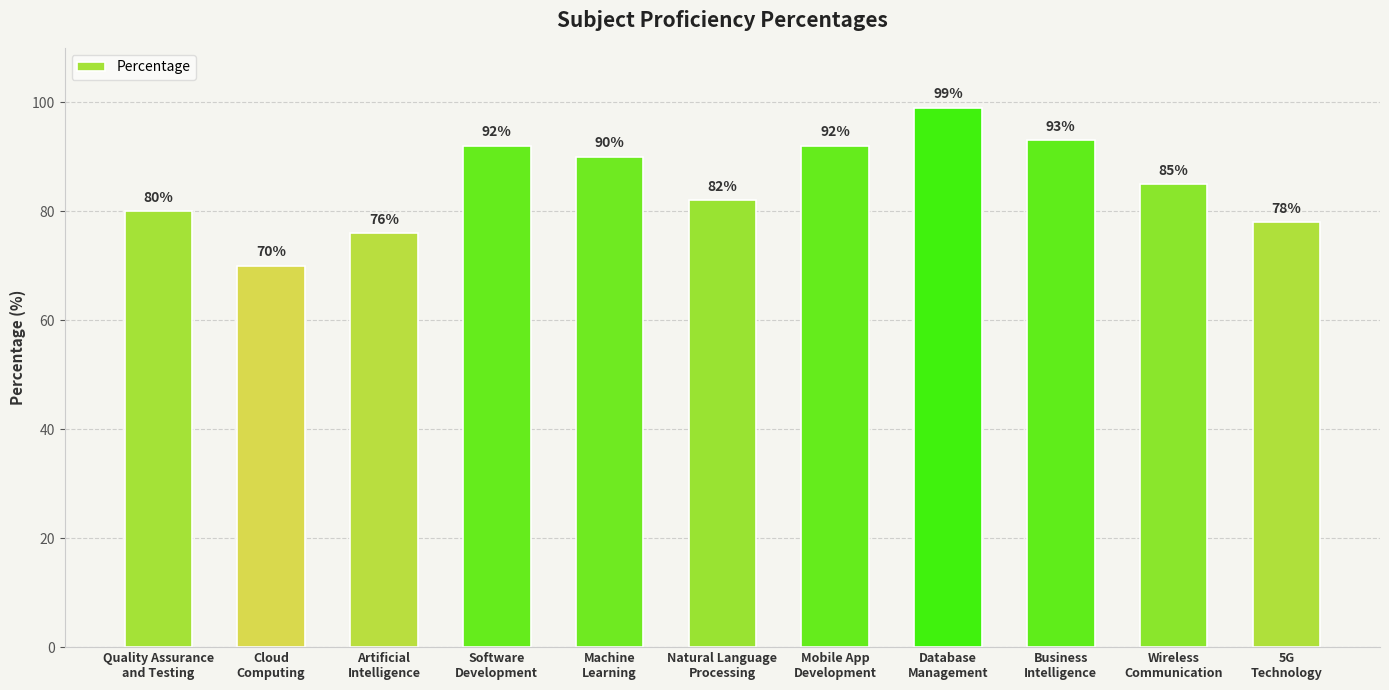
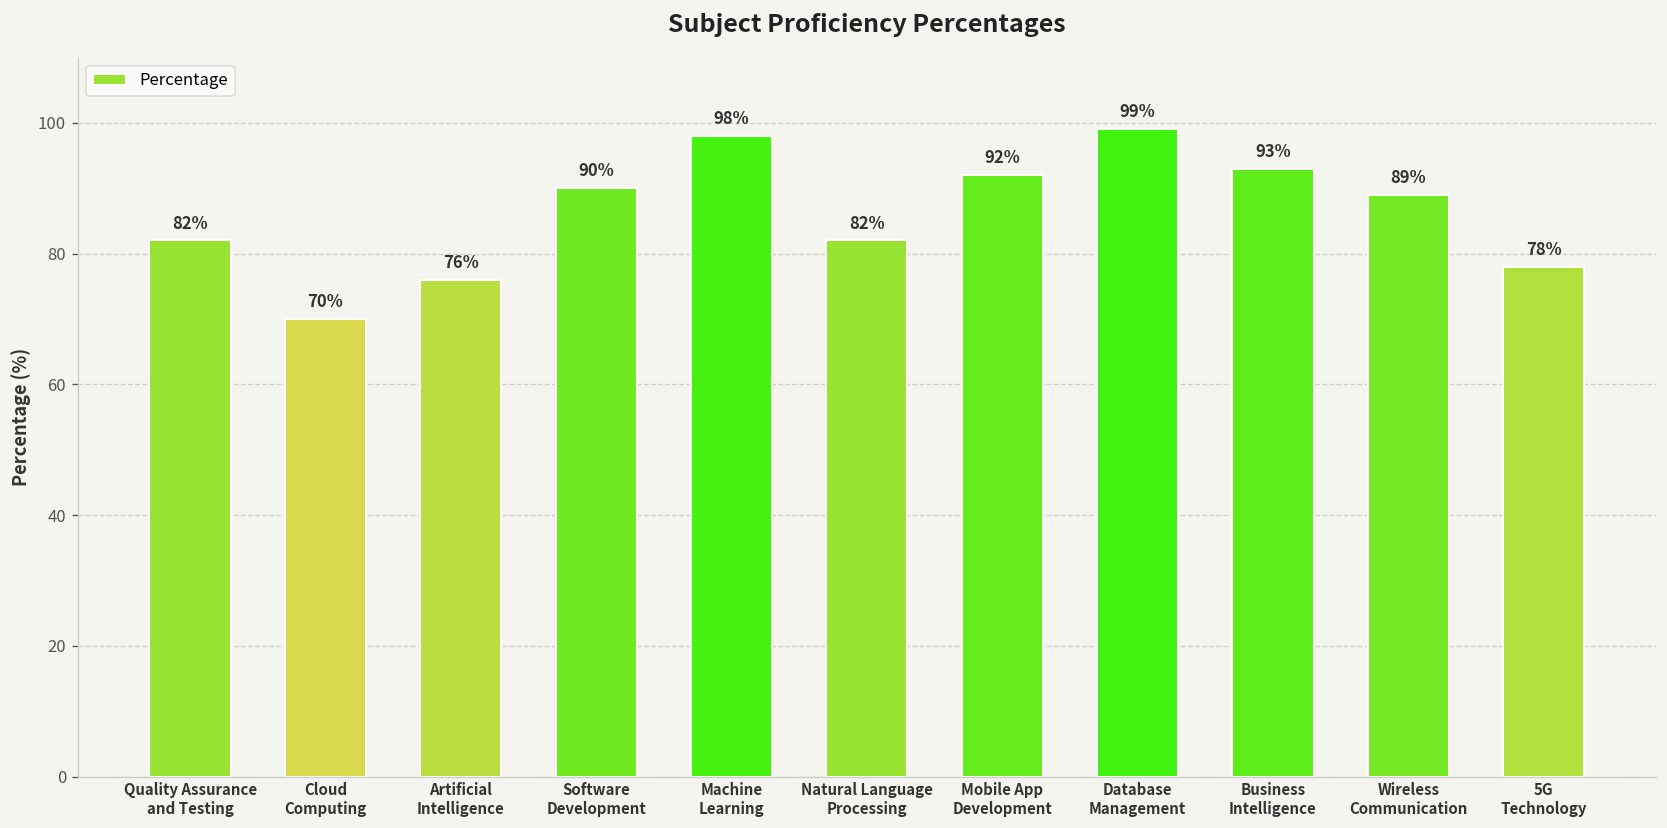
  {
-   "Quality Assurance and Testing": "80%",
+   "Quality Assurance and Testing": "82%",
    "Cloud Computing": "70%",
    "Artificial Intelligence": "76%",
-   "Software Development": "92%",
-   "Machine Learning": "90%",
+   "Software Development": "90%",
+   "Machine Learning": "98%",
    "Natural Language Processing": "82%",
    "Mobile App Development": "92%",
    "Database Management": "99%",
    "Business Intelligence": "93%",
-   "Wireless Communication": "85%",
+   "Wireless Communication": "89%",
    "5G Technology": "78%"
  }
